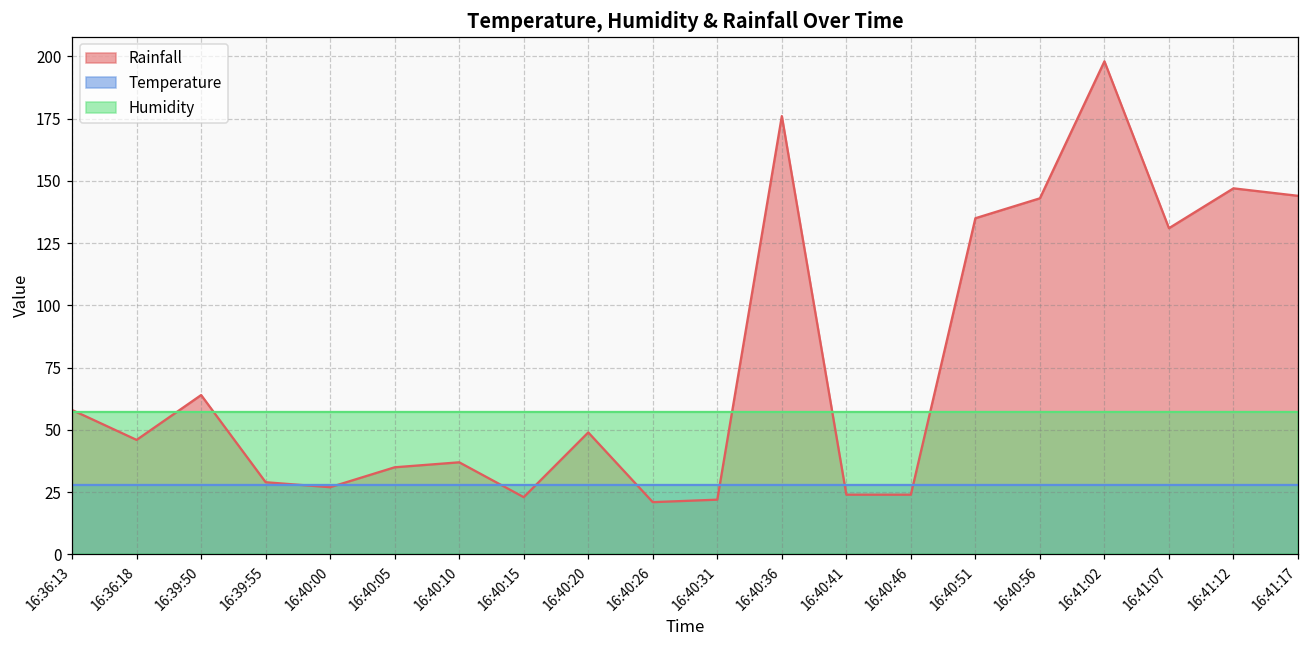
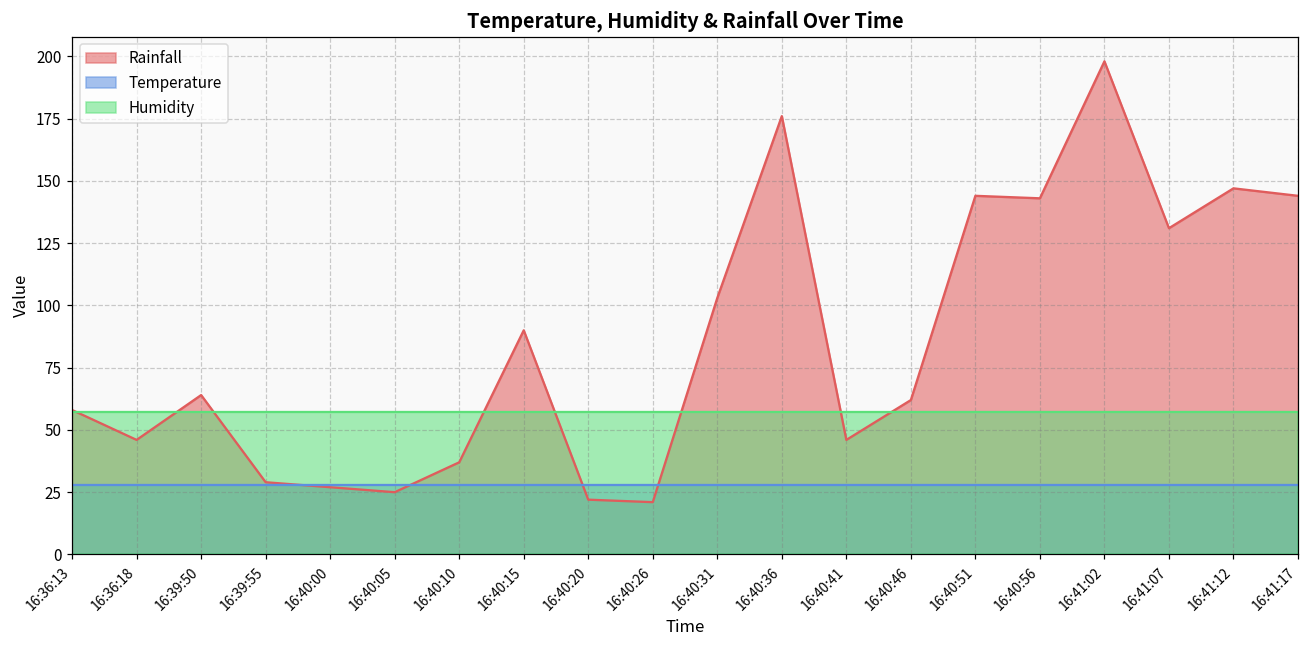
  {
    "Rainfall": {
      "16:36:18": 46,
      "16:39:50": 64,
-     "16:40:05": 35,
+     "16:40:05": 25,
      "16:40:10": 37,
-     "16:40:15": 23,
-     "16:40:20": 49,
+     "16:40:15": 90,
+     "16:40:20": 22,
      "16:40:26": 21,
-     "16:40:31": 22,
+     "16:40:31": 103,
      "16:40:36": 176,
-     "16:40:41": 24,
-     "16:40:46": 24,
-     "16:40:51": 135,
+     "16:40:41": 46,
+     "16:40:46": 62,
+     "16:40:51": 144,
      "16:40:56": 143,
      "16:41:02": 198,
      "16:41:07": 131,
      "16:41:12": 147,
      "16:41:17": 144
    },
    "Temperature": {
      "16:36:13": 28,
      "16:36:18": 28,
      "16:39:50": 28,
      "16:40:05": 28,
      "16:40:10": 28,
      "16:40:15": 28,
      "16:40:20": 28,
      "16:40:26": 28,
      "16:40:31": 28,
      "16:40:36": 28,
      "16:40:41": 28,
      "16:40:46": 28,
      "16:40:51": 28,
      "16:40:56": 28,
      "16:41:02": 28,
      "16:41:07": 28,
      "16:41:12": 28,
      "16:41:17": 28
    },
    "Humidity": {
      "16:36:18": 57,
      "16:39:50": 57,
      "16:39:55": 57,
      "16:40:00": 57,
      "16:40:05": 57,
      "16:40:10": 57,
      "16:40:15": 57,
      "16:40:20": 57,
      "16:40:26": 57,
      "16:40:31": 57,
      "16:40:36": 57,
      "16:40:41": 57,
      "16:40:46": 57,
      "16:40:51": 57,
      "16:40:56": 57,
      "16:41:02": 57,
      "16:41:07": 57,
      "16:41:12": 57,
      "16:41:17": 57
    }
  }
